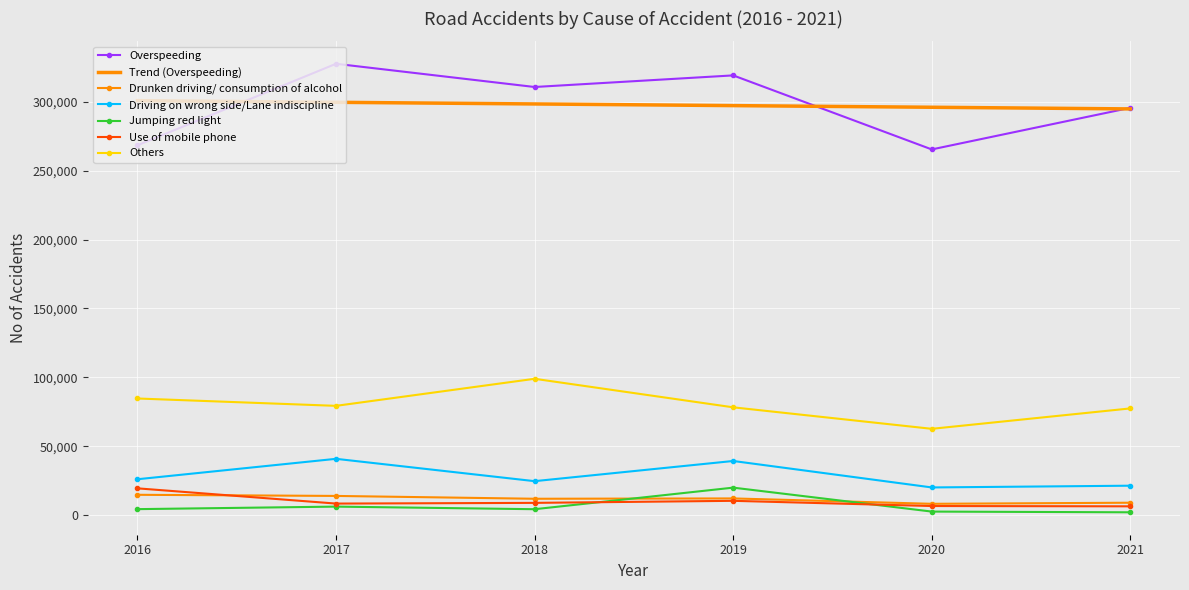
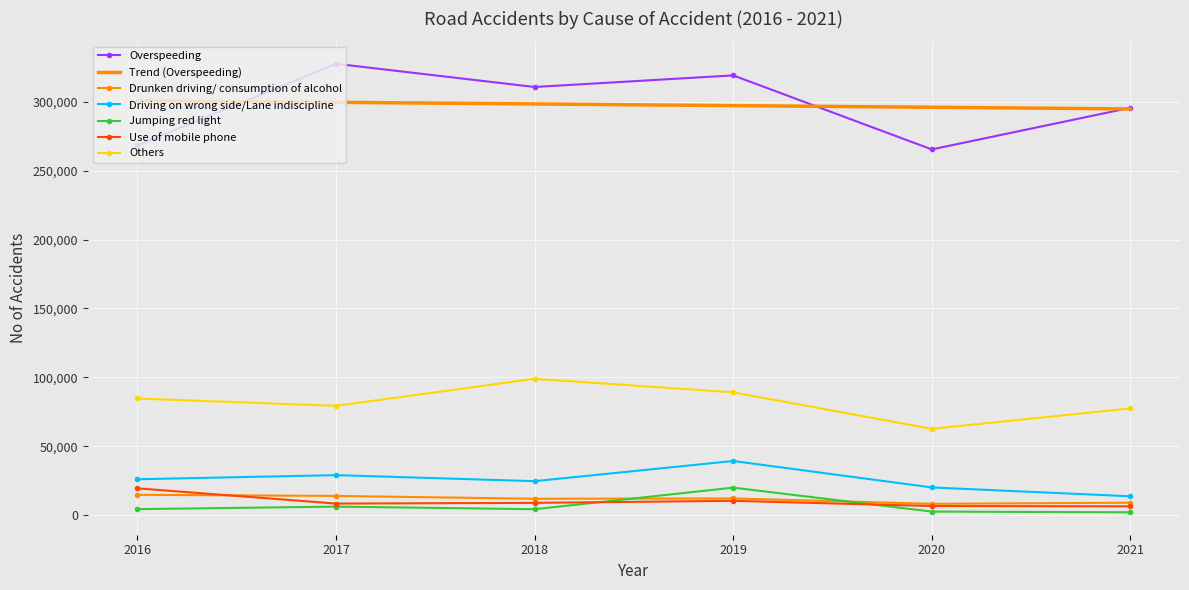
  {
    "Overspeeding": {
      "2018": "311,000",
      "2019": "319,000",
      "2020": "265,000"
    },
    "Driving on wrong side/Lane indiscipline": {
      "2016": "26,000",
-     "2017": "41,000",
+     "2017": "29,000",
      "2018": "25,000",
      "2019": "39,000",
      "2020": "20,000",
-     "2021": "21,000"
+     "2021": "14,000"
    },
    "Jumping red light": {
      "2016": "4,000",
      "2017": "6,000",
      "2018": "4,000",
      "2019": "20,000",
      "2020": "3,000",
      "2021": "2,000"
    },
    "Use of mobile phone": {
      "2016": "20,000",
      "2017": "9,000",
      "2018": "9,000",
      "2021": "7,000"
    },
    "Others": {
      "2016": "85,000",
      "2017": "79,000",
      "2018": "99,000",
-     "2019": "78,000",
+     "2019": "89,000",
      "2020": "63,000",
      "2021": "78,000"
    }
  }
